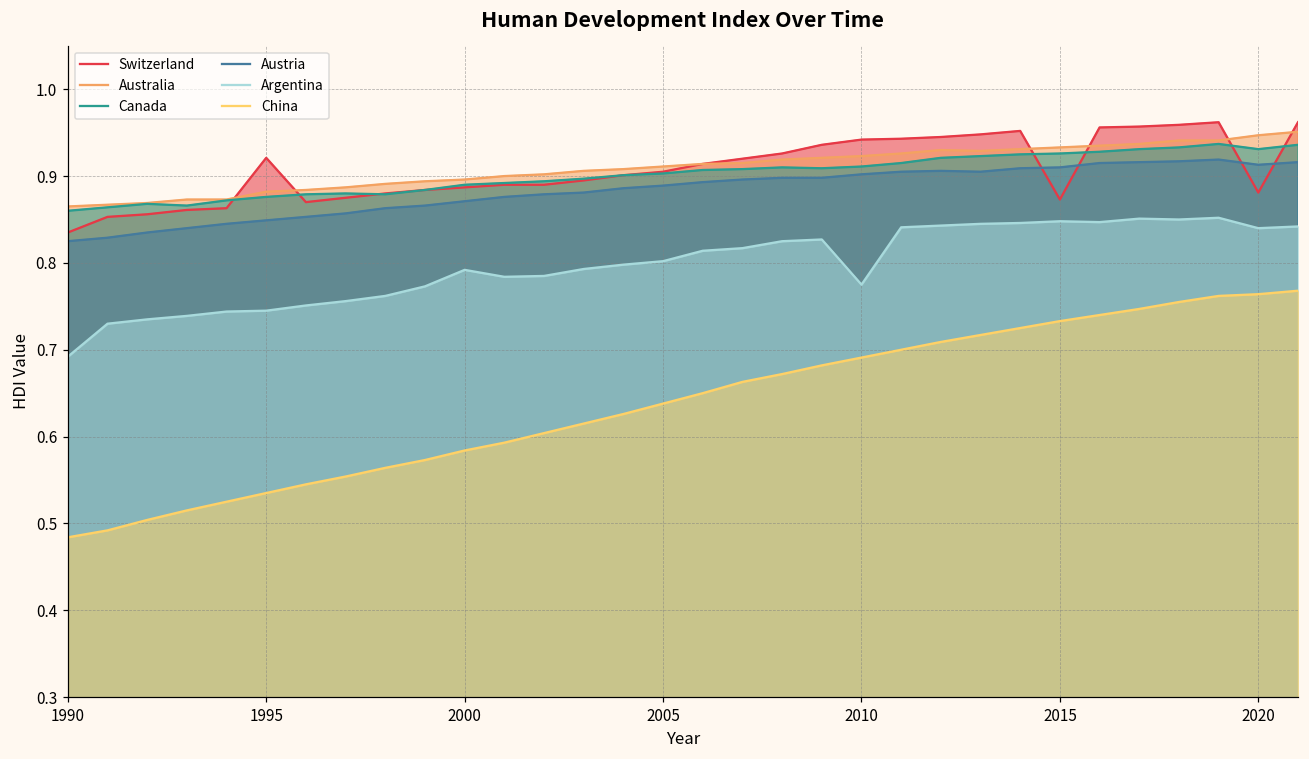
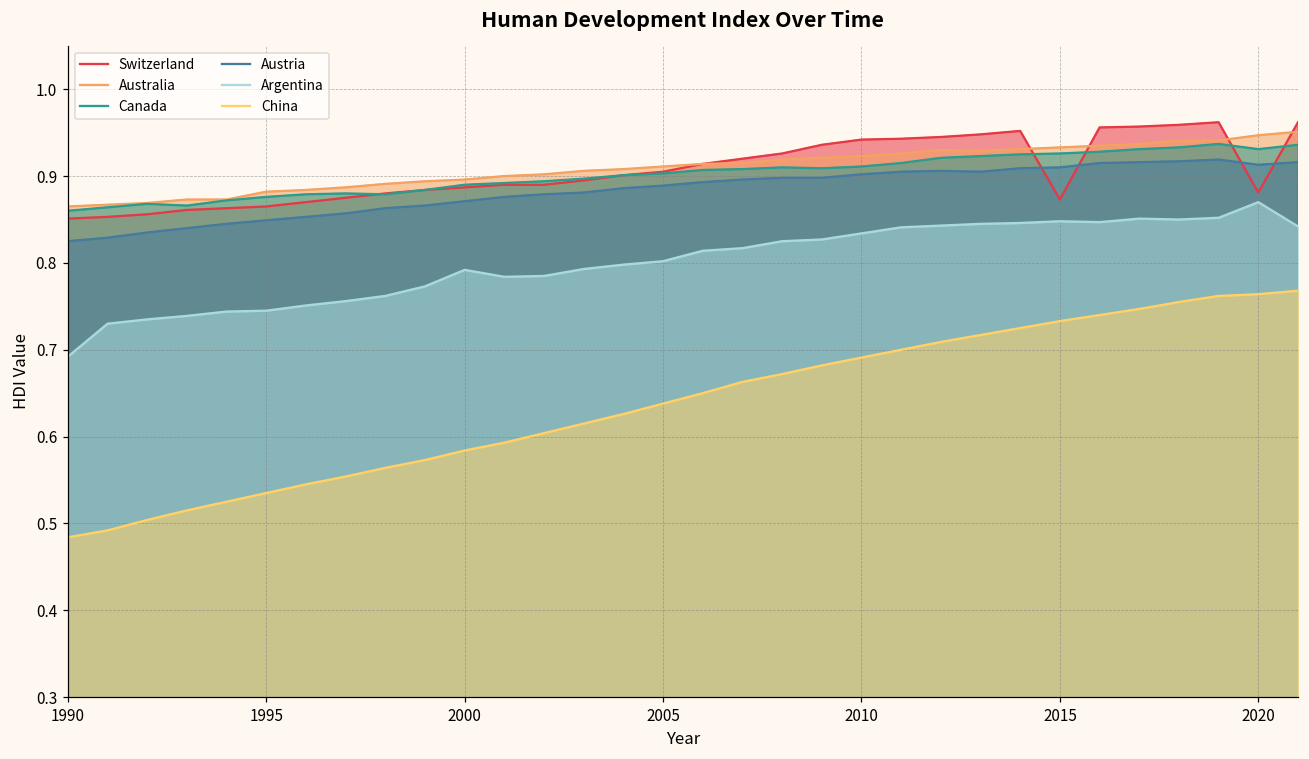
  {
    "Switzerland": {
-     "1990": 0.84,
-     "1995": 0.92,
+     "1990": 0.85,
+     "1995": 0.87,
      "2010": 0.94,
      "2015": 0.87,
      "2020": 0.88
    },
    "Argentina": {
      "1990": 0.69,
      "1995": 0.75,
      "2000": 0.79,
      "2005": 0.80,
-     "2010": 0.78,
+     "2010": 0.83,
      "2015": 0.85,
-     "2020": 0.84
+     "2020": 0.87
    }
  }
